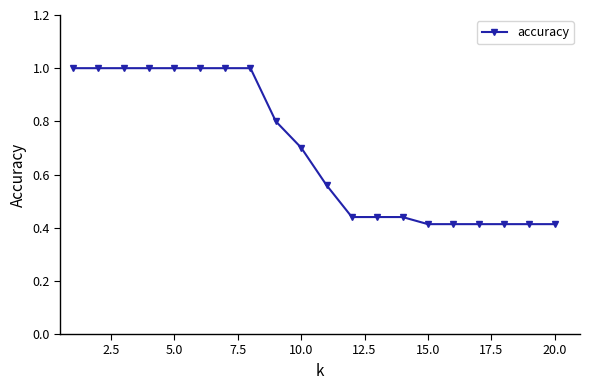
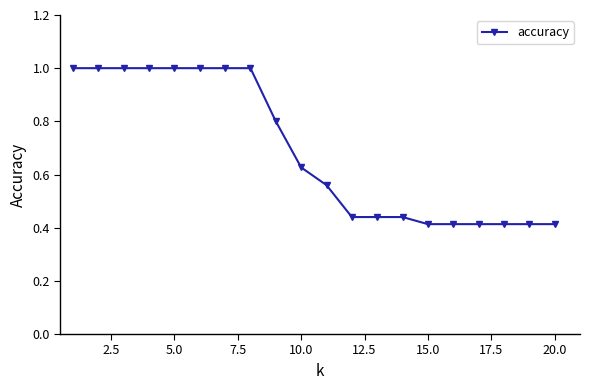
  {
    "5.0": 1.00,
-   "10.0": 0.70,
+   "10.0": 0.63,
    "15.0": 0.41,
    "20.0": 0.41
  }
